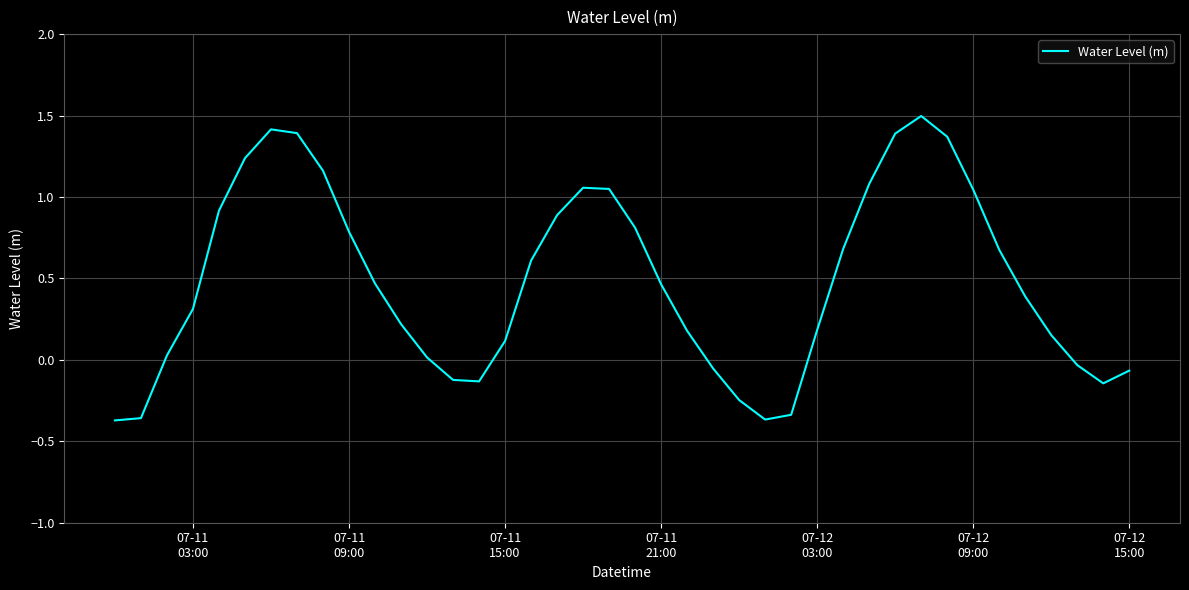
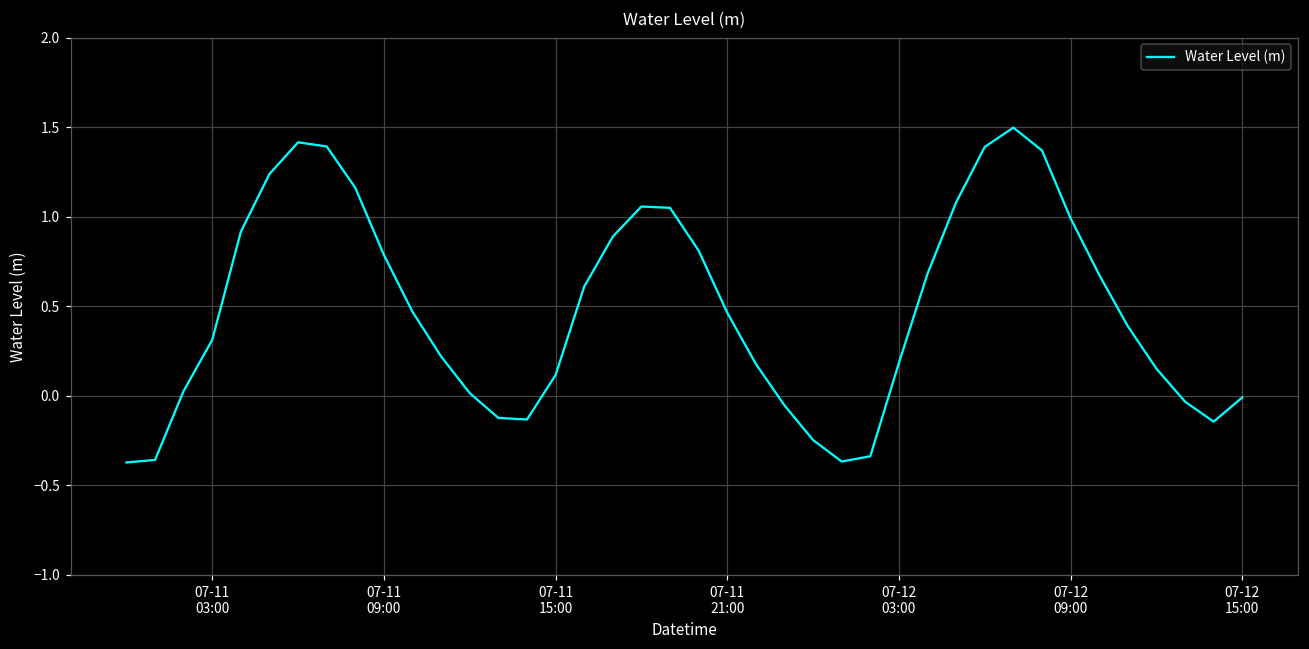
  {
    "07-11 03:00": 0.31,
    "07-11 09:00": 0.79,
    "07-11 15:00": 0.12,
    "07-11 21:00": 0.46,
    "07-12 03:00": 0.18,
-   "07-12 09:00": 1.05,
-   "07-12 15:00": -0.07
+   "07-12 09:00": 0.99,
+   "07-12 15:00": -0.01
  }
